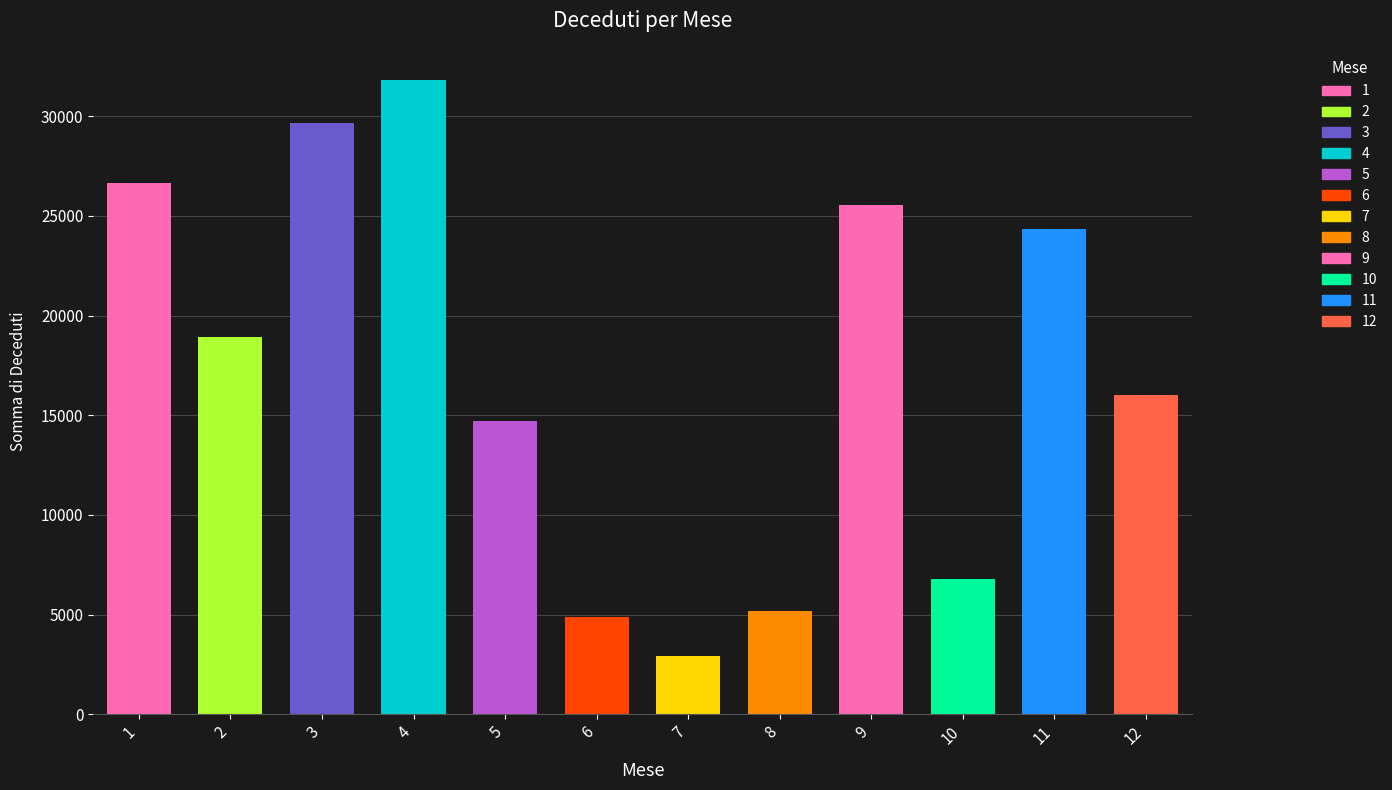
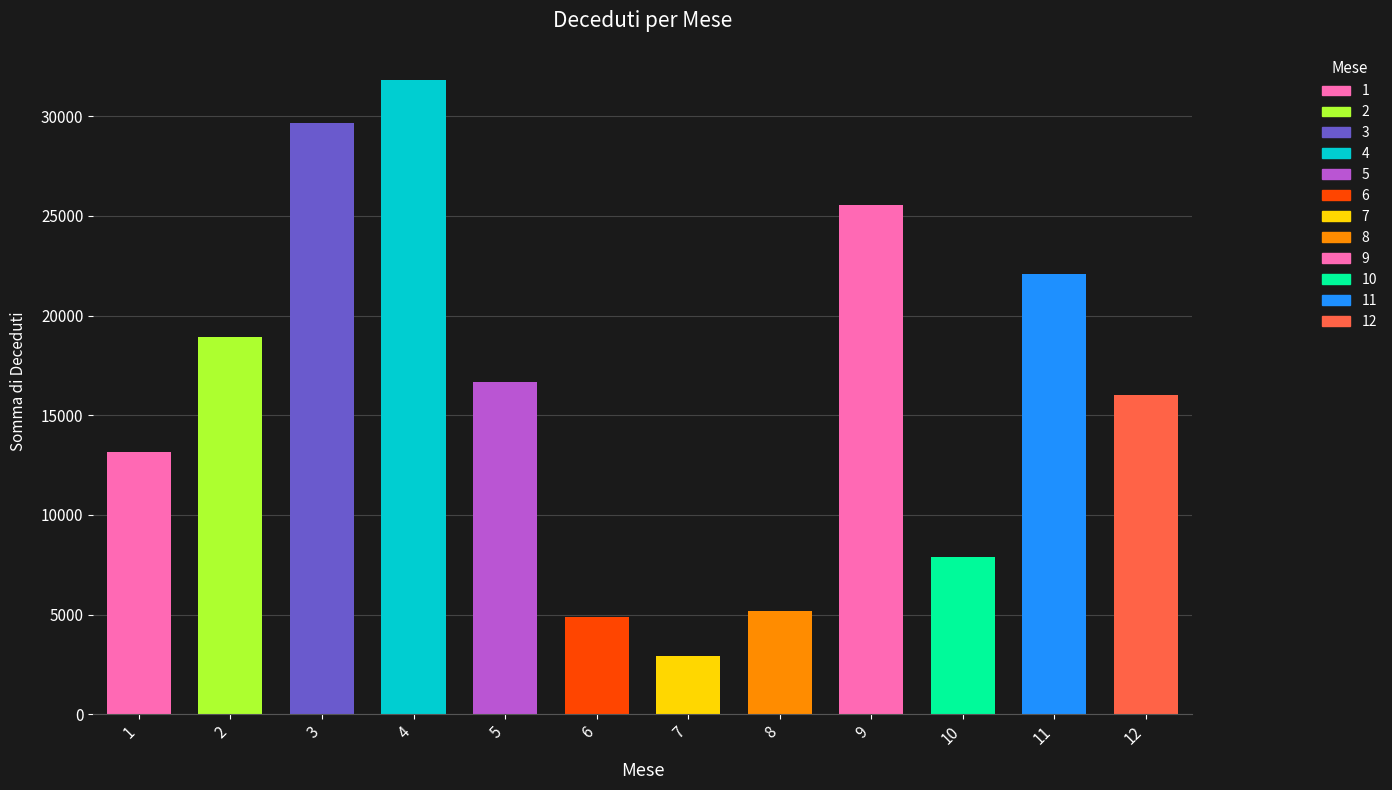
  {
-   "1": 26700,
+   "1": 13200,
    "2": 18900,
    "3": 29700,
    "4": 31800,
-   "5": 14700,
+   "5": 16700,
    "6": 4900,
    "7": 2900,
    "8": 5200,
    "9": 25500,
-   "10": 6800,
-   "11": 24400,
+   "10": 7900,
+   "11": 22100,
    "12": 16000
  }
